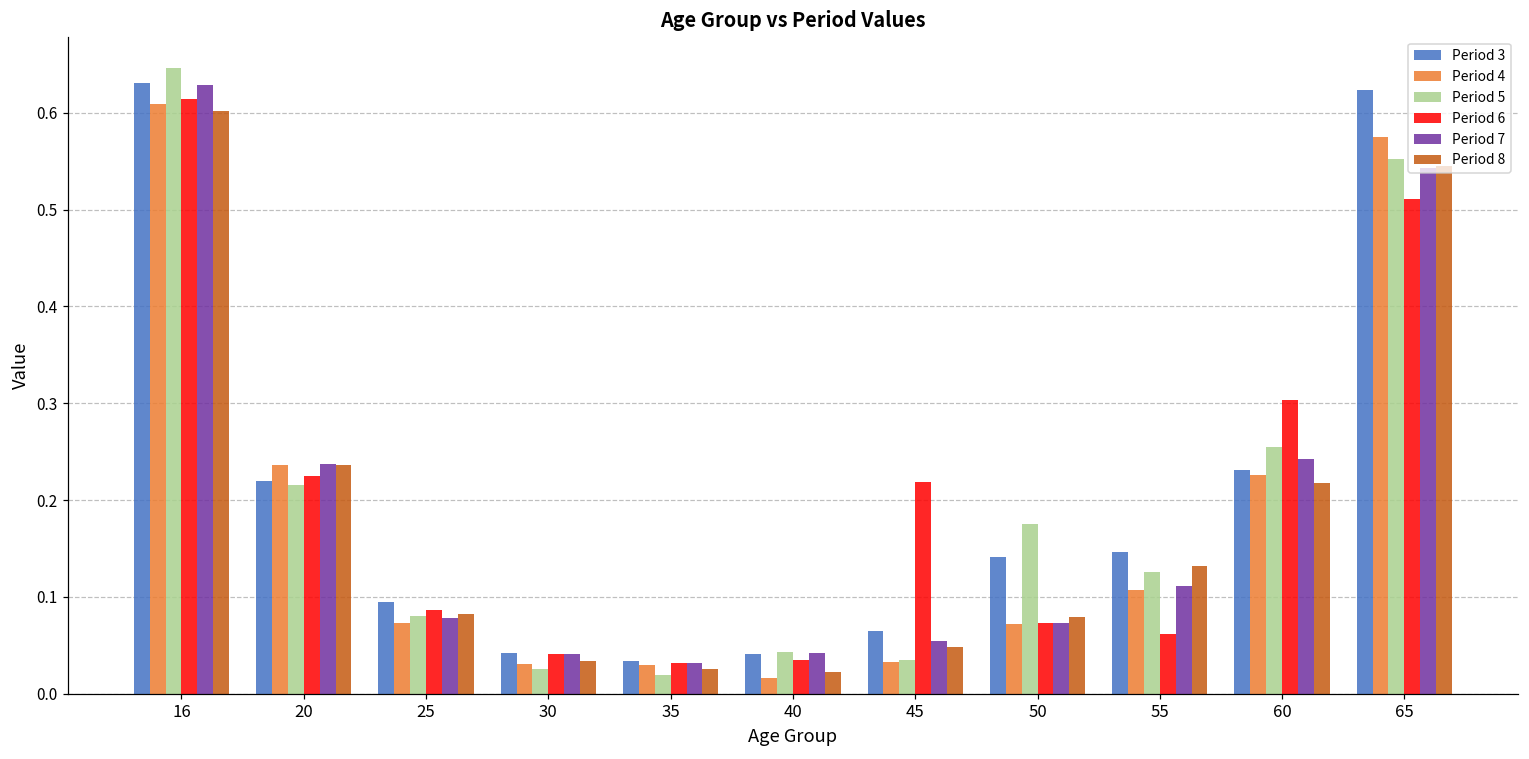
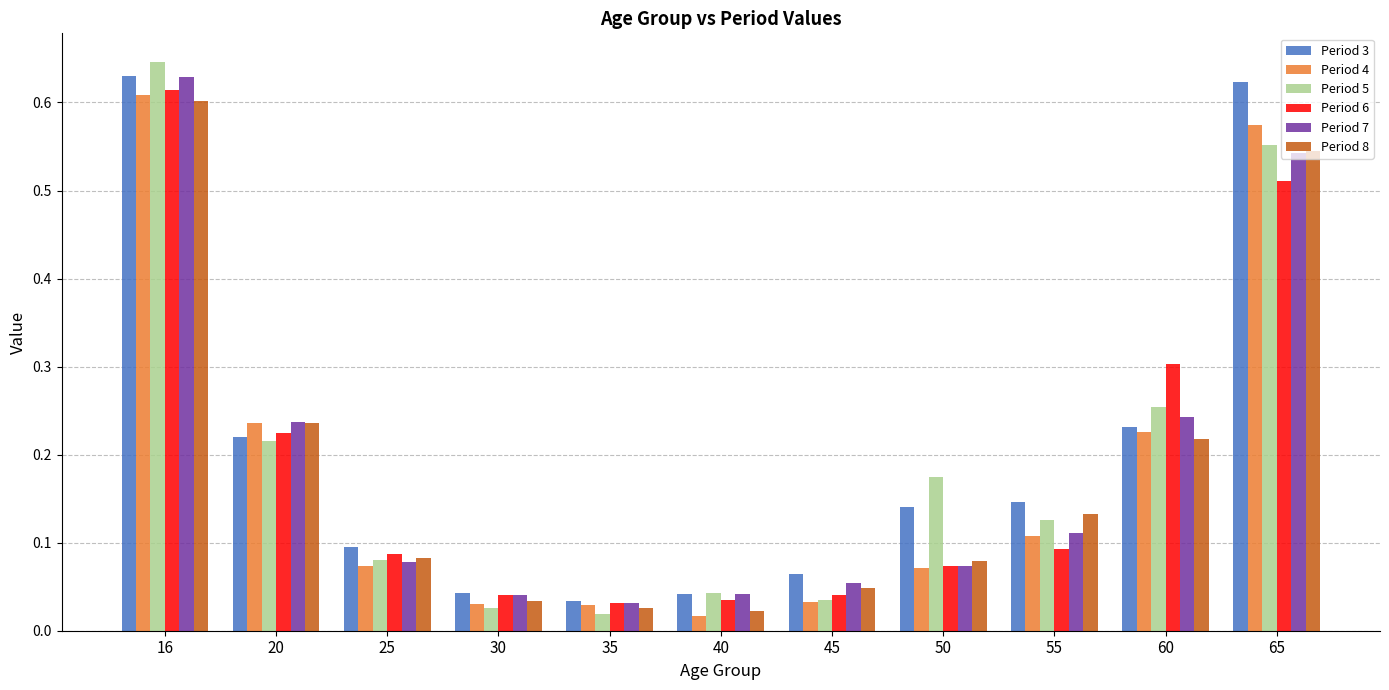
  {
    "Period 3": {
      "16": 0.63,
      "20": 0.22,
      "25": 0.09,
      "30": 0.04,
      "35": 0.03,
      "40": 0.04,
      "45": 0.06,
      "50": 0.14,
      "55": 0.15,
      "60": 0.23,
      "65": 0.62
    },
    "Period 4": {
      "16": 0.61,
      "20": 0.24,
      "25": 0.07,
      "30": 0.03,
      "35": 0.03,
      "40": 0.02,
      "45": 0.03,
      "50": 0.07,
      "55": 0.11,
      "60": 0.23,
      "65": 0.57
    },
    "Period 5": {
      "16": 0.65,
      "20": 0.22,
      "25": 0.08,
      "30": 0.03,
      "35": 0.02,
      "40": 0.04,
      "45": 0.04,
      "50": 0.18,
      "55": 0.13,
      "60": 0.25,
      "65": 0.55
    },
    "Period 6": {
      "16": 0.61,
      "20": 0.22,
      "25": 0.09,
      "30": 0.04,
      "35": 0.03,
      "40": 0.03,
-     "45": 0.22,
+     "45": 0.04,
      "50": 0.07,
-     "55": 0.06,
+     "55": 0.09,
      "60": 0.30,
      "65": 0.51
    },
    "Period 7": {
      "16": 0.63,
      "20": 0.24,
      "25": 0.08,
      "30": 0.04,
      "35": 0.03,
      "40": 0.04,
      "45": 0.05,
      "50": 0.07,
      "55": 0.11,
      "60": 0.24
    },
    "Period 8": {
      "16": 0.60,
      "20": 0.24,
      "25": 0.08,
      "30": 0.03,
      "35": 0.03,
      "40": 0.02,
      "45": 0.05,
      "50": 0.08,
      "55": 0.13,
      "60": 0.22
    }
  }
